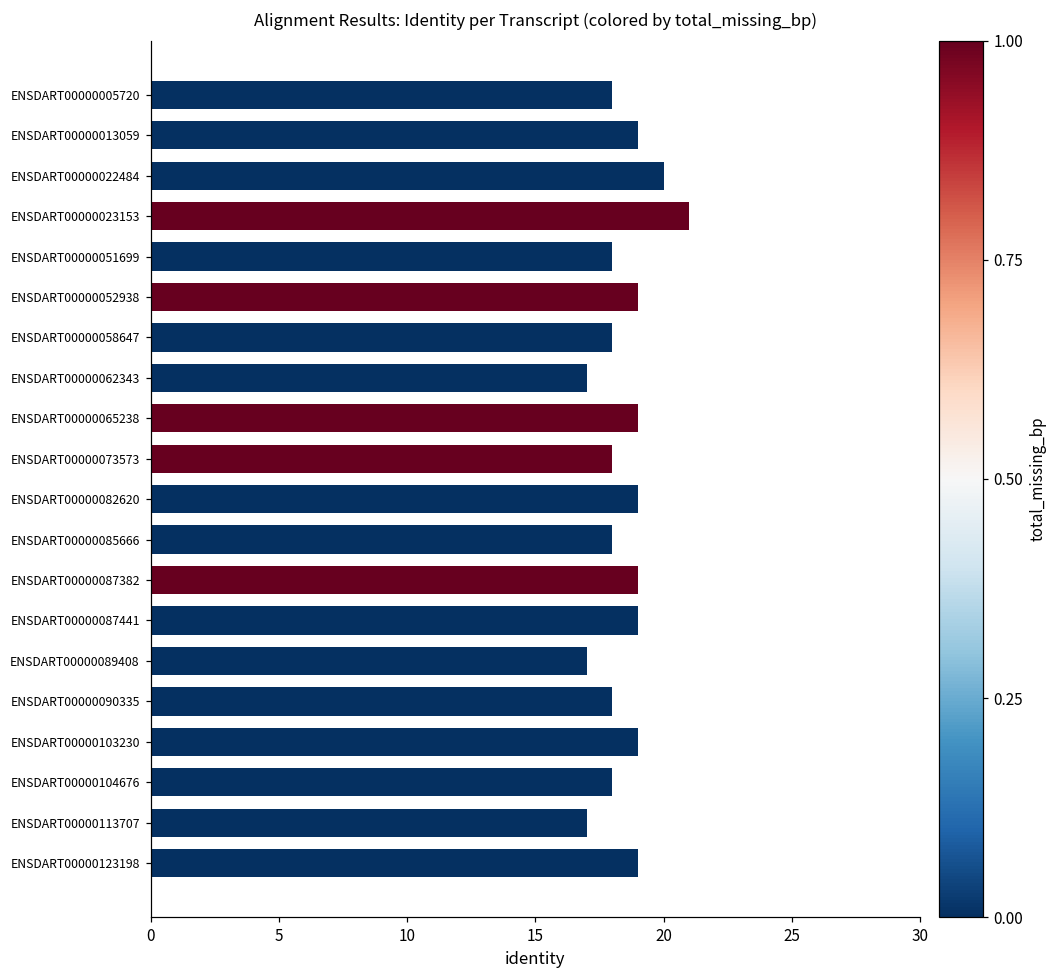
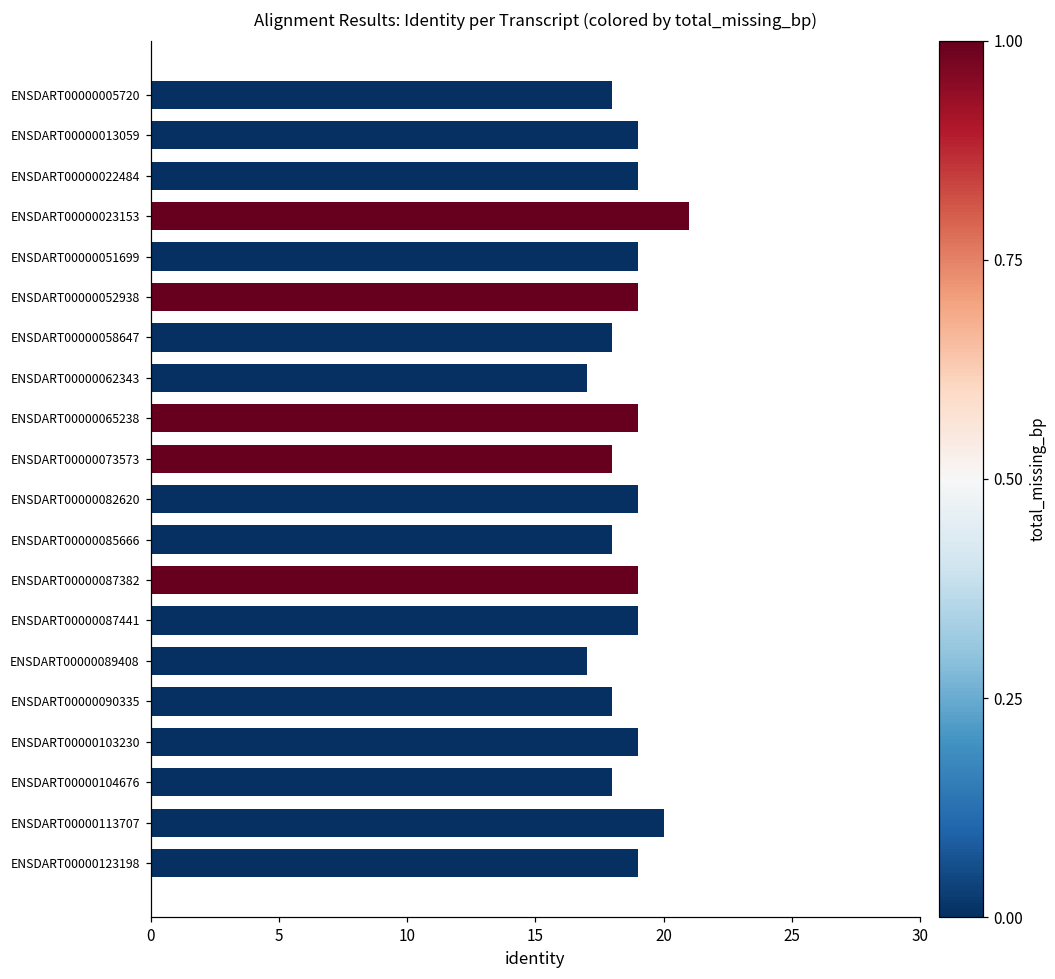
  {
    "ENSDART00000005720": 18,
    "ENSDART00000013059": 19,
-   "ENSDART00000022484": 20,
+   "ENSDART00000022484": 19,
    "ENSDART00000023153": 21,
-   "ENSDART00000051699": 18,
+   "ENSDART00000051699": 19,
    "ENSDART00000052938": 19,
    "ENSDART00000058647": 18,
    "ENSDART00000062343": 17,
    "ENSDART00000065238": 19,
    "ENSDART00000073573": 18,
    "ENSDART00000082620": 19,
    "ENSDART00000085666": 18,
    "ENSDART00000087382": 19,
    "ENSDART00000087441": 19,
    "ENSDART00000089408": 17,
    "ENSDART00000090335": 18,
    "ENSDART00000103230": 19,
    "ENSDART00000104676": 18,
-   "ENSDART00000113707": 17,
+   "ENSDART00000113707": 20,
    "ENSDART00000123198": 19
  }
